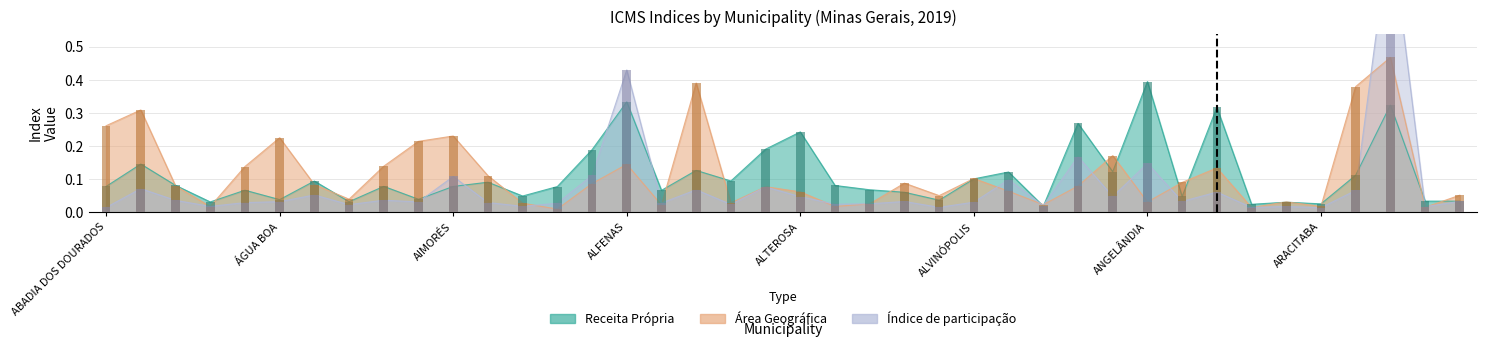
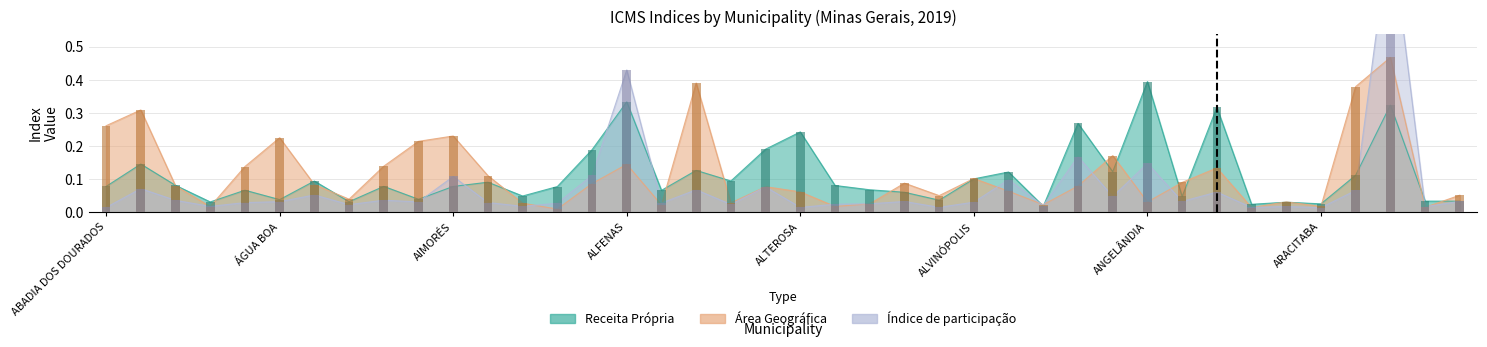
  {
    "Receita Própria": {
      "ABADIA DOS DOURADOS": 0.08,
      "AIMORÉS": 0.08,
      "ALFENAS": 0.33,
      "ALTEROSA": 0.24,
      "ANGELÂNDIA": 0.39
    },
    "Área Geográfica": {
      "ABADIA DOS DOURADOS": 0.26,
      "ÁGUA BOA": 0.23,
      "AIMORÉS": 0.23,
      "ALFENAS": 0.15,
      "ALTEROSA": 0.06,
      "ANGELÂNDIA": 0.03
    },
    "Índice de participação": {
      "ABADIA DOS DOURADOS": 0.01,
      "AIMORÉS": 0.11,
      "ALFENAS": 0.43,
-     "ALTEROSA": 0.05,
+     "ALTEROSA": 0.01,
      "ALVINÓPOLIS": 0.03,
      "ANGELÂNDIA": 0.15
    }
  }
